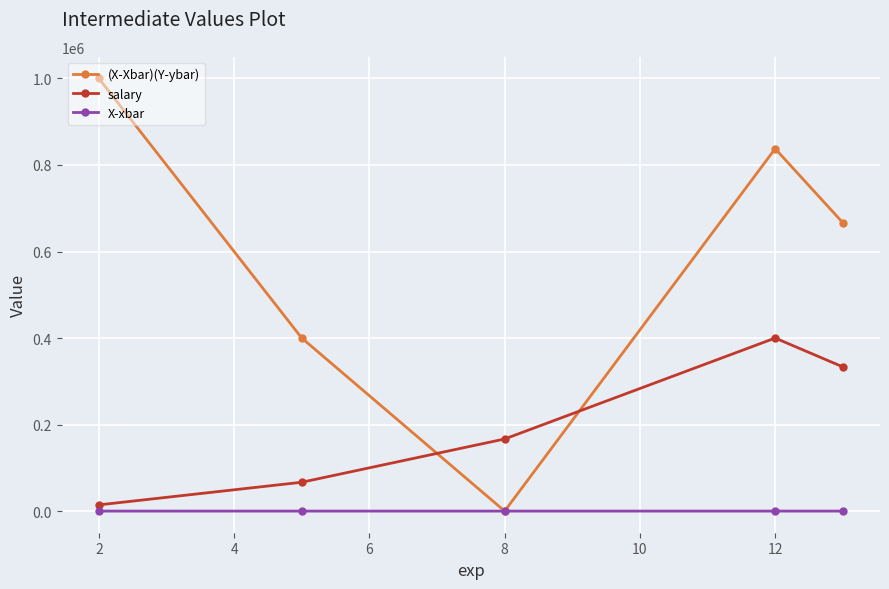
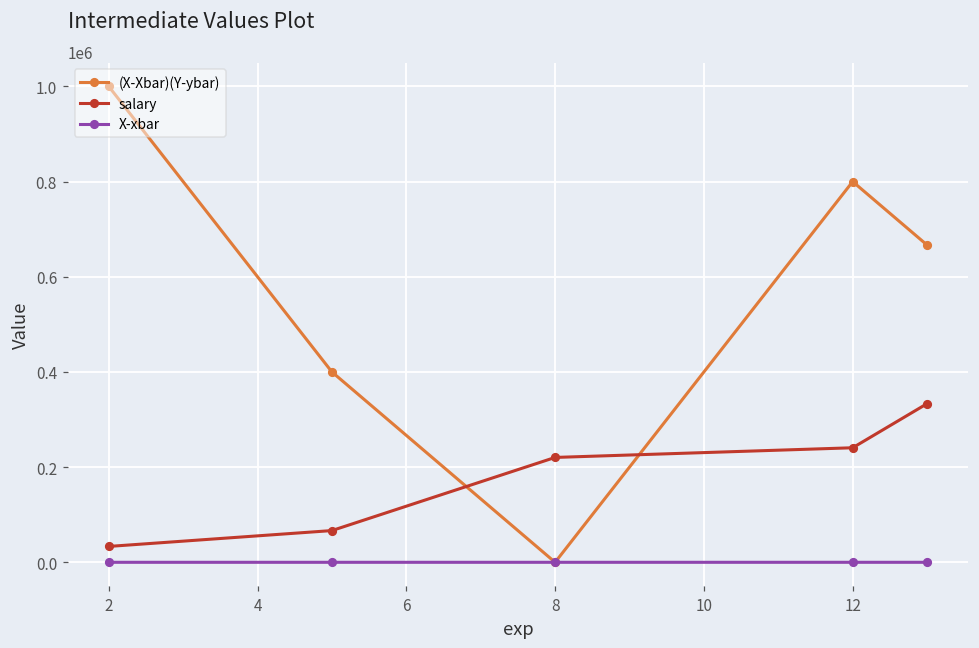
  {
    "(X-Xbar)(Y-ybar)": {
-     "12": 840000
+     "12": 800000
    },
    "salary": {
-     "2": 10000,
-     "8": 170000,
-     "12": 400000
+     "2": 30000,
+     "8": 220000,
+     "12": 240000
    },
    "X-xbar": {
      "2": 0,
      "12": 0
    }
  }
